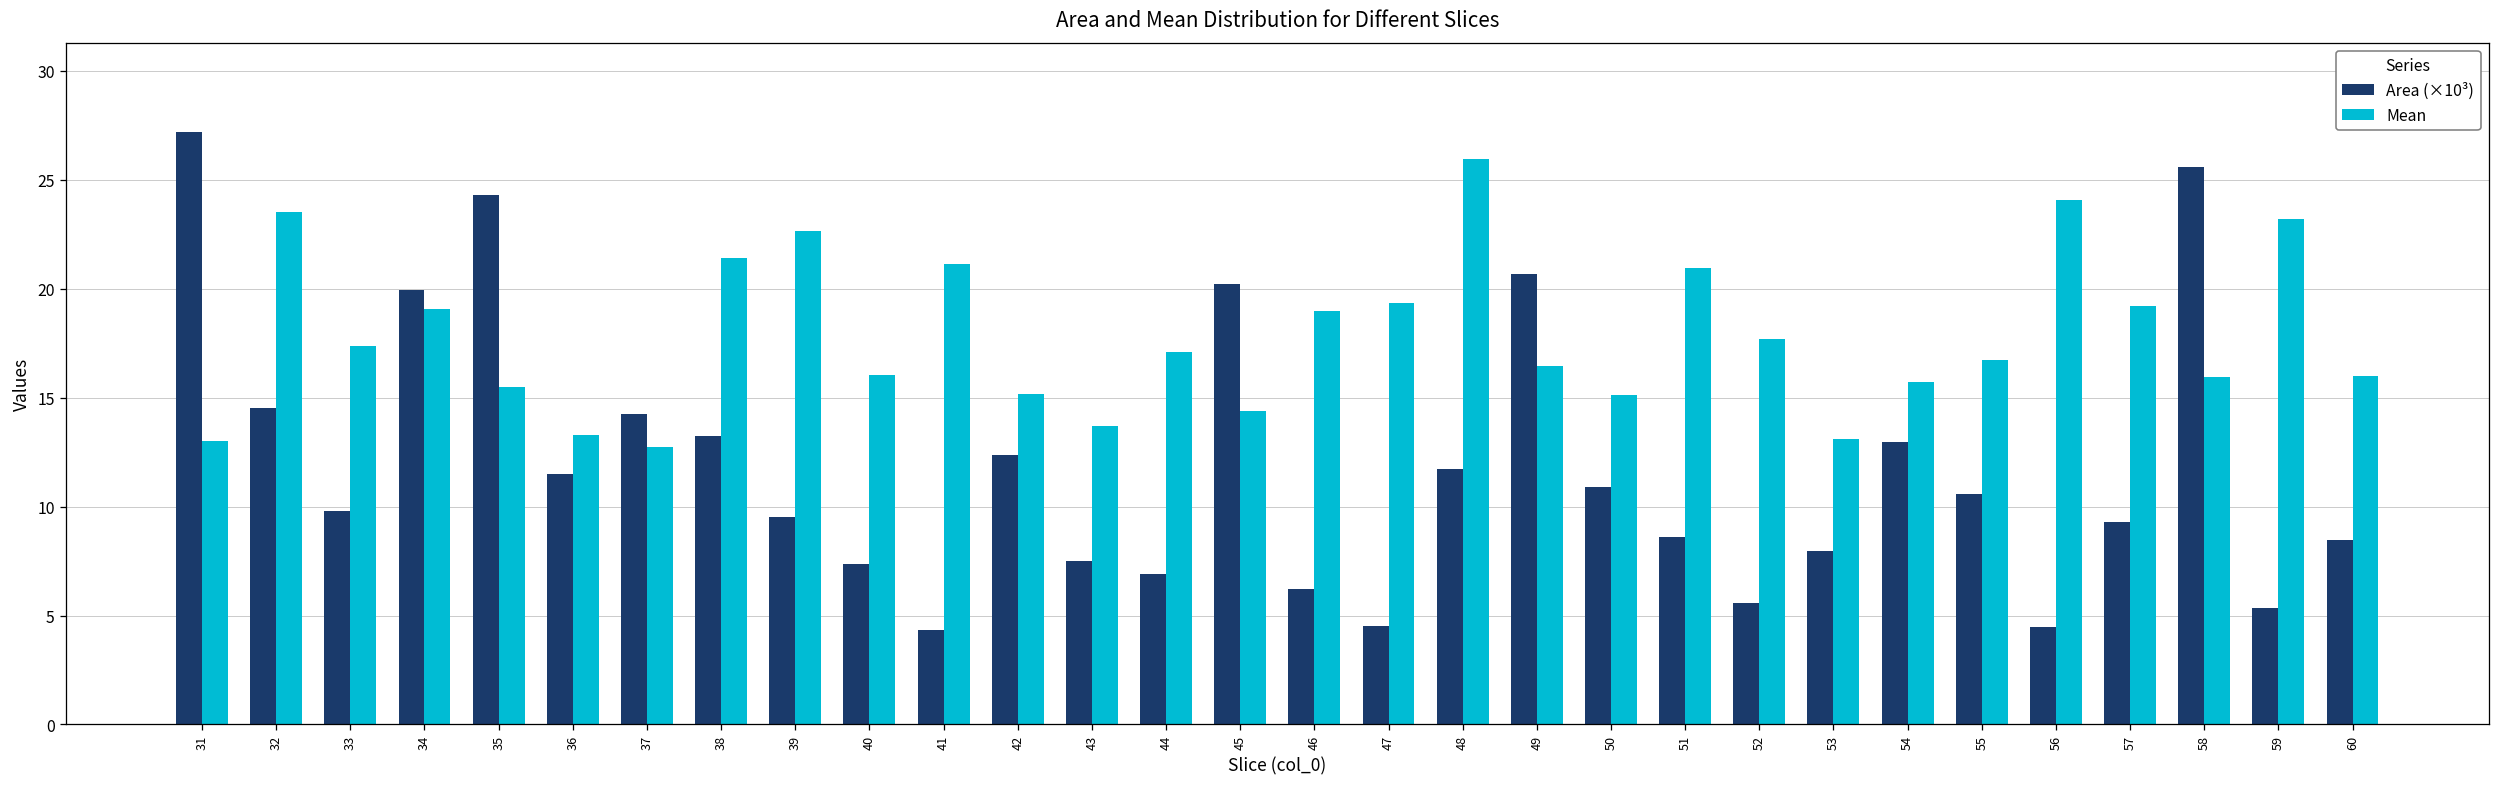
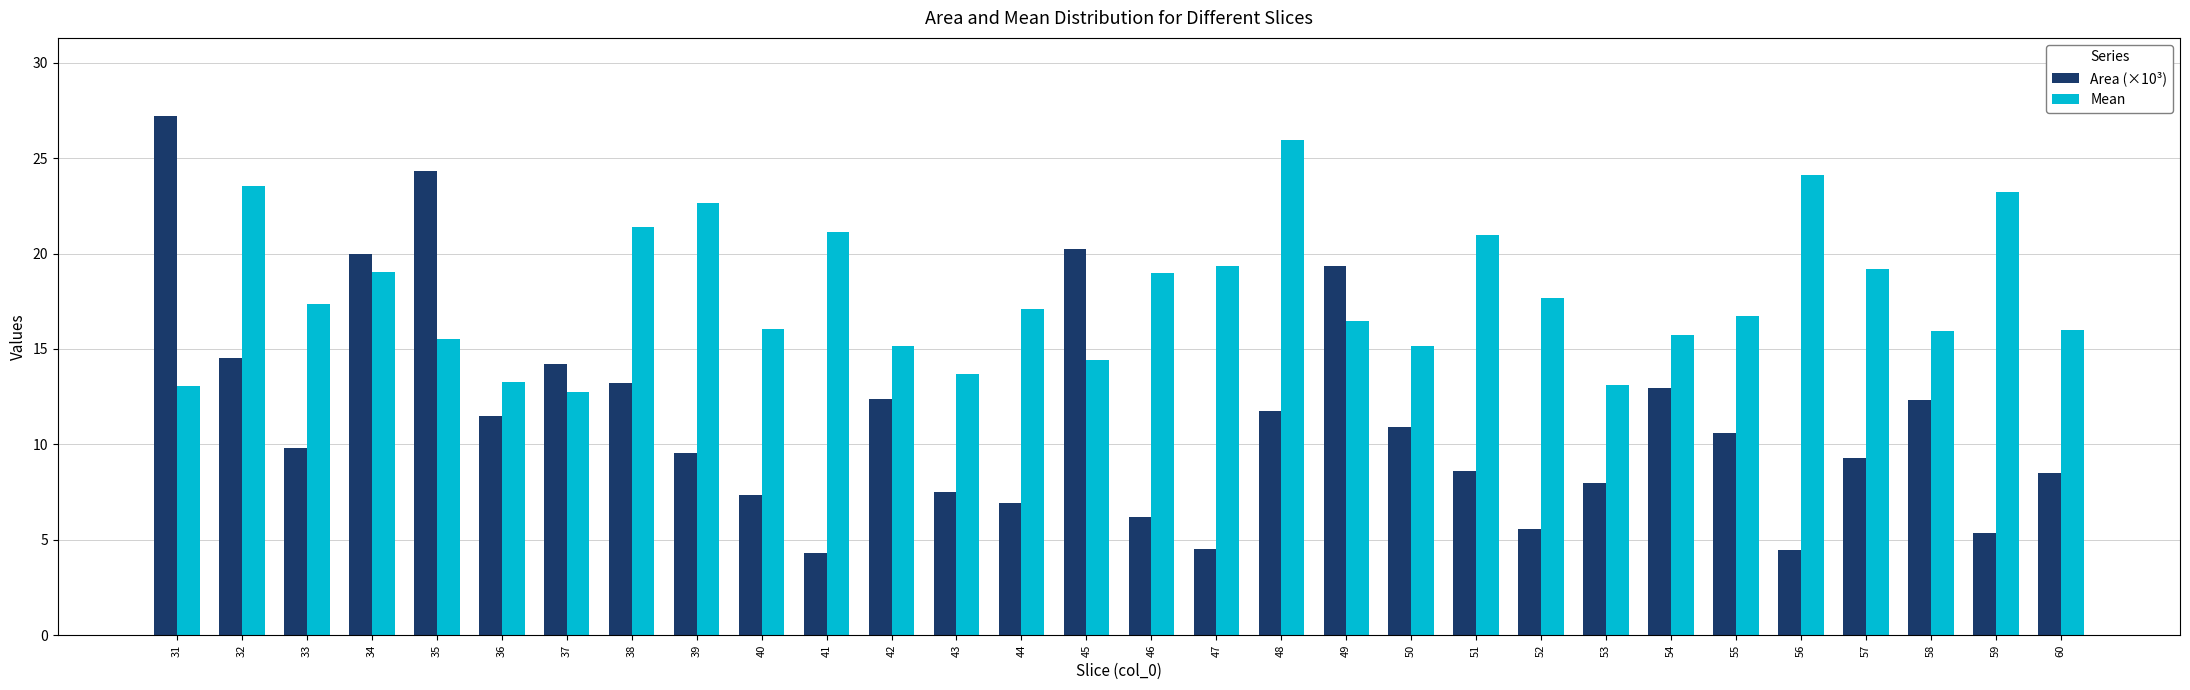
  {
    "Area (×10³)": {
      "31": 27.2,
      "32": 14.5,
      "33": 9.8,
      "34": 20.0,
      "35": 24.3,
      "36": 11.5,
      "37": 14.2,
      "38": 13.2,
      "39": 9.5,
      "40": 7.3,
      "41": 4.3,
      "42": 12.4,
      "43": 7.5,
      "44": 6.9,
      "45": 20.2,
      "46": 6.2,
      "47": 4.5,
      "48": 11.7,
-     "49": 20.7,
+     "49": 19.3,
      "50": 10.9,
      "51": 8.6,
      "52": 5.6,
      "53": 8.0,
      "54": 12.9,
      "55": 10.6,
      "56": 4.5,
      "57": 9.3,
-     "58": 25.6,
+     "58": 12.3,
      "59": 5.4,
      "60": 8.5
    },
    "Mean": {
      "31": 13.0,
      "32": 23.5,
      "33": 17.4,
      "34": 19.1,
      "35": 15.5,
      "36": 13.3,
      "37": 12.7,
      "38": 21.4,
      "39": 22.7,
      "40": 16.0,
      "41": 21.1,
      "42": 15.1,
      "43": 13.7,
      "44": 17.1,
      "45": 14.4,
      "46": 19.0,
      "47": 19.4,
      "48": 26.0,
      "49": 16.5,
      "50": 15.1,
      "51": 21.0,
      "52": 17.7,
      "53": 13.1,
      "54": 15.7,
      "55": 16.7,
      "56": 24.1,
      "57": 19.2,
      "58": 15.9,
      "59": 23.2,
      "60": 16.0
    }
  }
